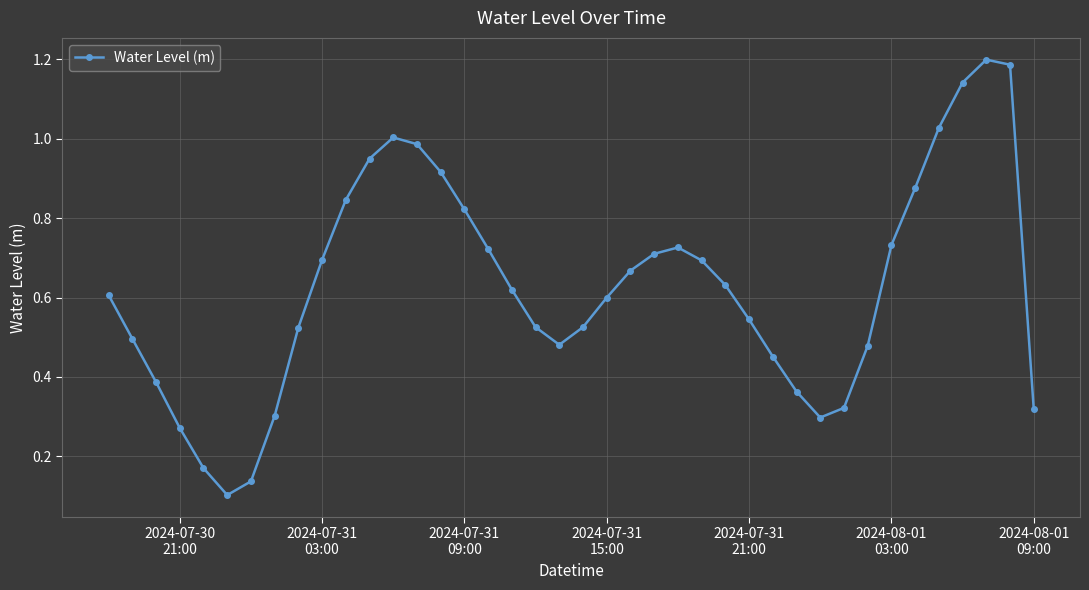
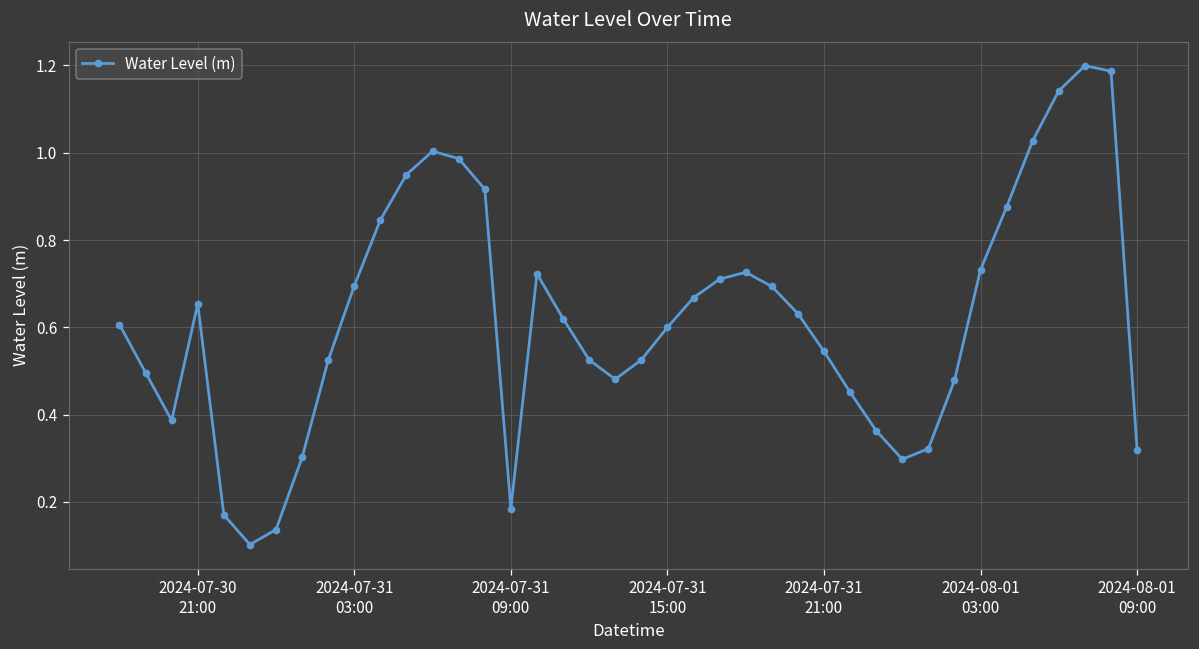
  {
-   "2024-07-30 21:00": 0.27,
+   "2024-07-30 21:00": 0.65,
    "2024-07-31 03:00": 0.70,
-   "2024-07-31 09:00": 0.82,
+   "2024-07-31 09:00": 0.18,
    "2024-07-31 15:00": 0.60,
    "2024-07-31 21:00": 0.54,
    "2024-08-01 03:00": 0.73,
    "2024-08-01 09:00": 0.32
  }
